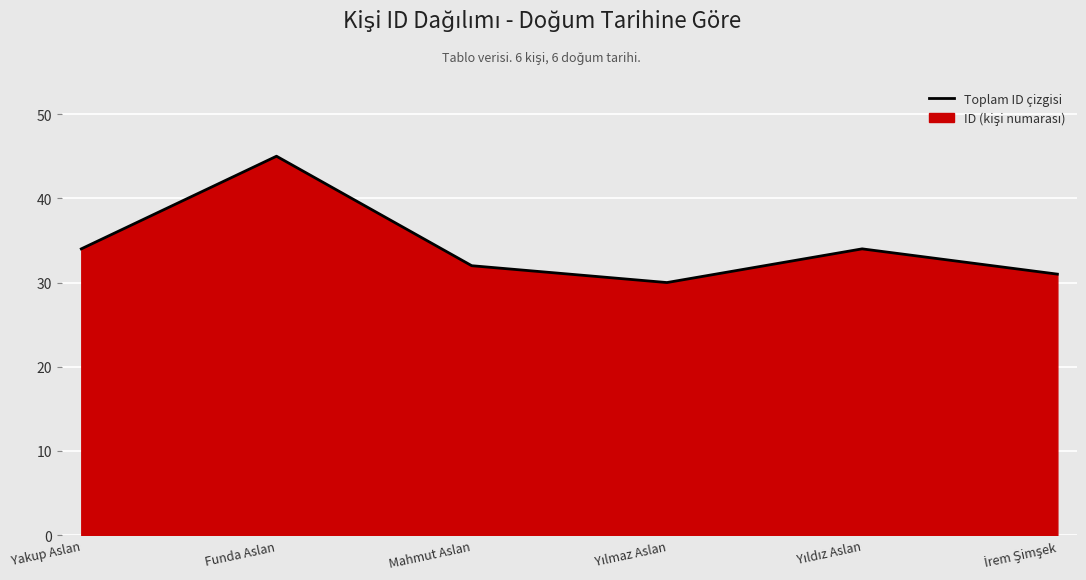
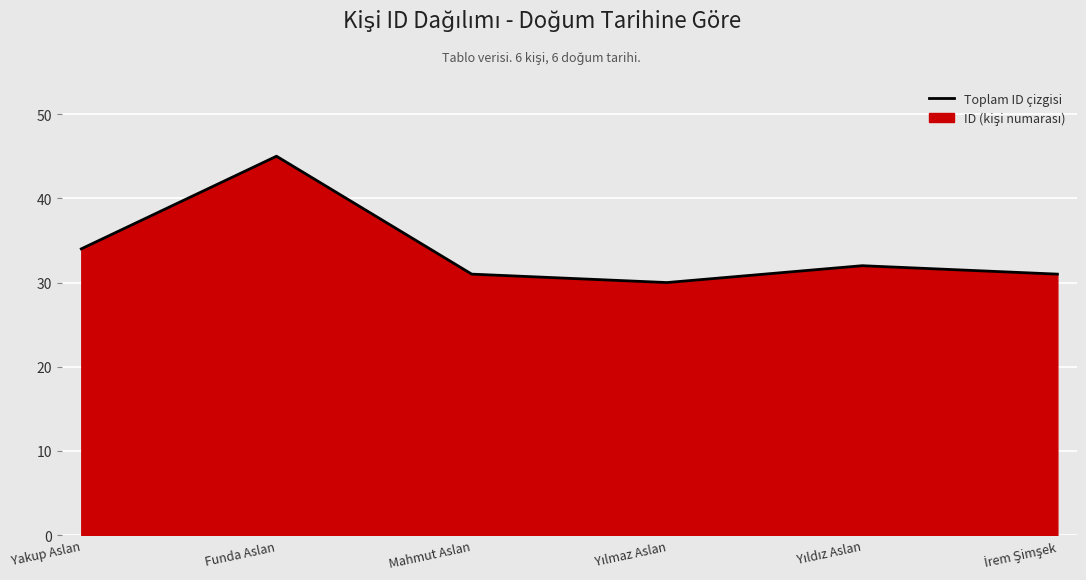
  {
    "Yakup Aslan": 34,
    "Funda Aslan": 45,
-   "Mahmut Aslan": 32,
+   "Mahmut Aslan": 31,
    "Yılmaz Aslan": 30,
-   "Yıldız Aslan": 34,
+   "Yıldız Aslan": 32,
    "İrem Şimşek": 31
  }
